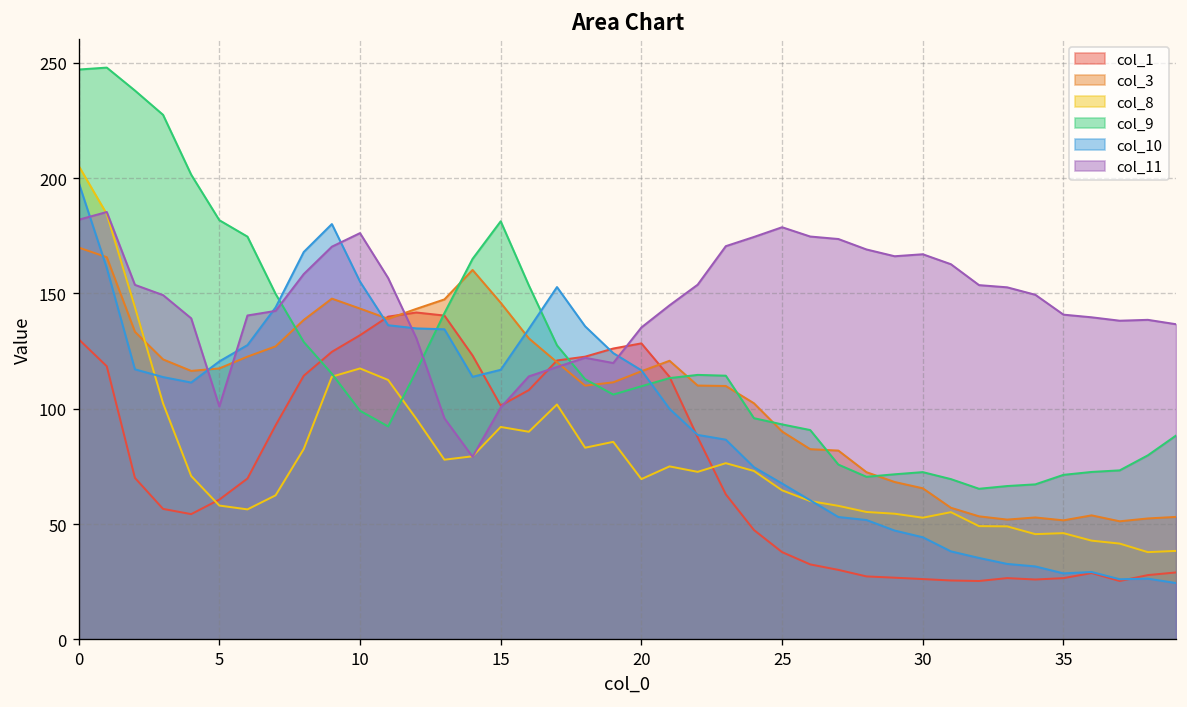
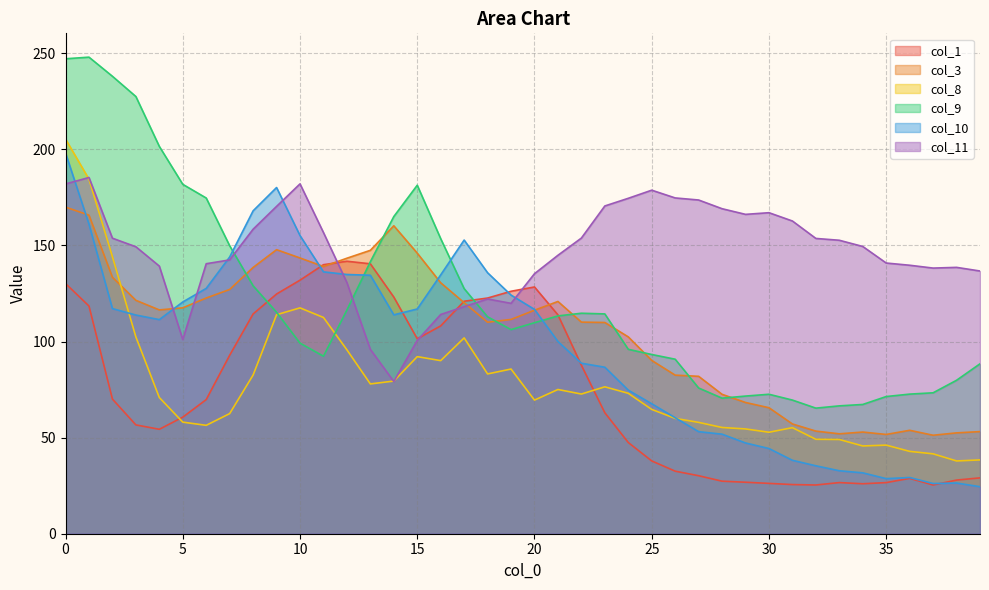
  {
    "col_9": {
      "0": 247,
      "5": 182,
      "10": 99,
      "15": 181,
      "20": 110,
      "25": 93,
      "30": 73,
      "35": 71
    },
    "col_10": {
      "0": 198,
      "5": 121,
      "10": 155,
      "15": 117,
      "25": 68,
      "30": 44,
      "35": 29
    },
    "col_11": {
      "0": 182,
      "5": 101,
-     "10": 176,
+     "10": 182,
      "20": 135,
      "25": 179,
      "30": 167,
      "35": 141
    }
  }
